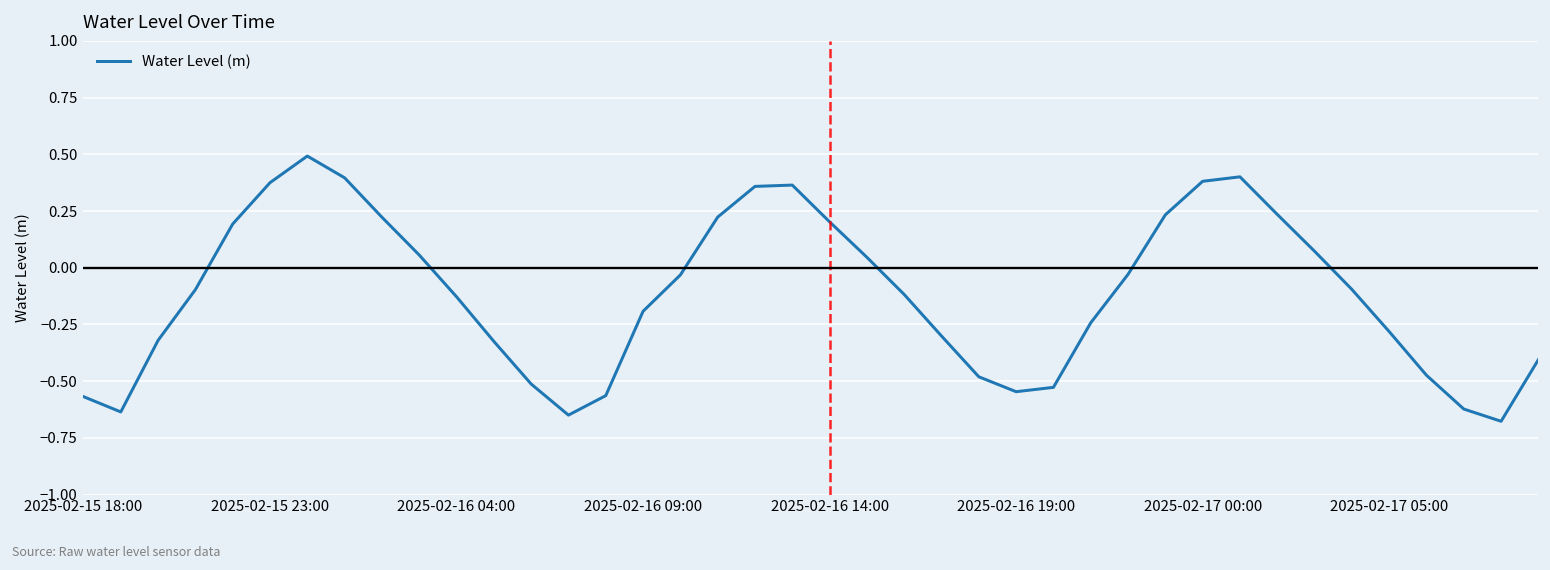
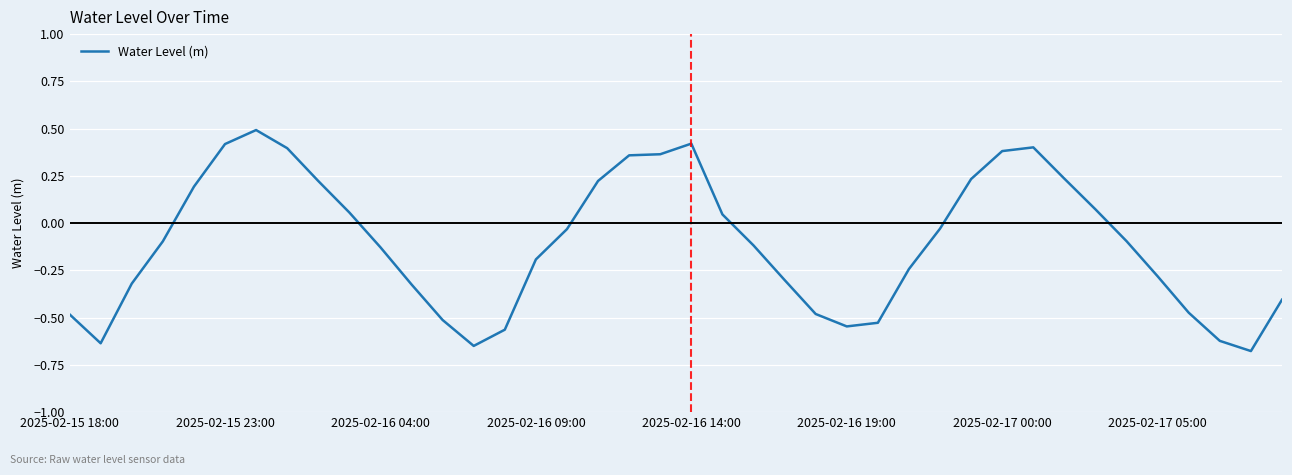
  {
-   "2025-02-15 18:00": -0.57,
-   "2025-02-15 23:00": 0.38,
+   "2025-02-15 18:00": -0.48,
+   "2025-02-15 23:00": 0.42,
    "2025-02-16 04:00": -0.13,
    "2025-02-16 09:00": -0.19,
-   "2025-02-16 14:00": 0.20,
+   "2025-02-16 14:00": 0.42,
    "2025-02-16 19:00": -0.55,
    "2025-02-17 00:00": 0.38,
    "2025-02-17 05:00": -0.28
  }
